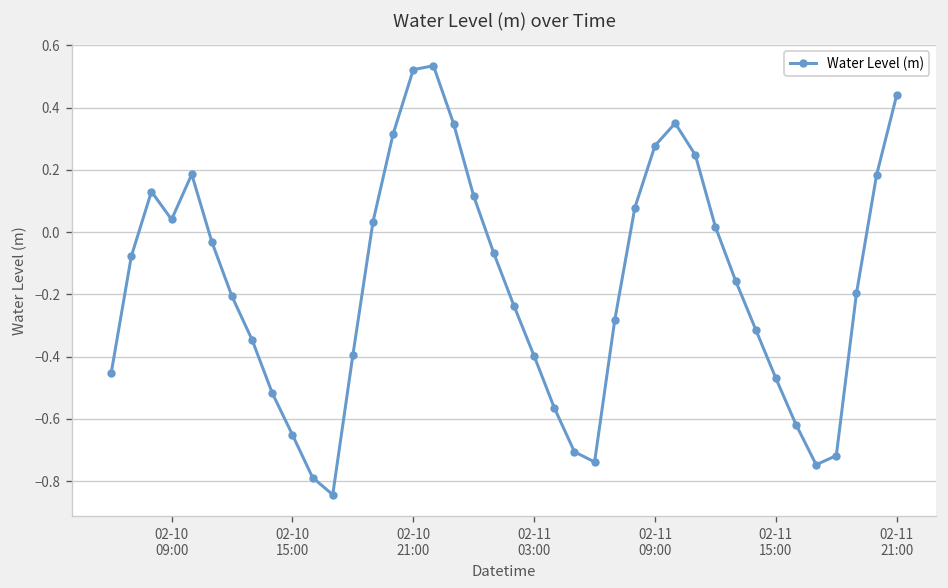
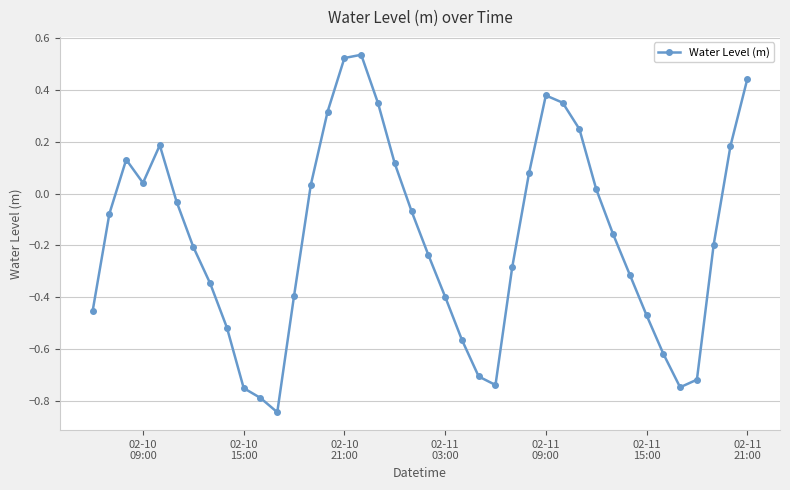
  {
    "02-10 09:00": 0.04,
-   "02-10 15:00": -0.65,
+   "02-10 15:00": -0.75,
    "02-10 21:00": 0.52,
    "02-11 03:00": -0.40,
-   "02-11 09:00": 0.28,
+   "02-11 09:00": 0.38,
    "02-11 15:00": -0.47,
    "02-11 21:00": 0.44
  }
